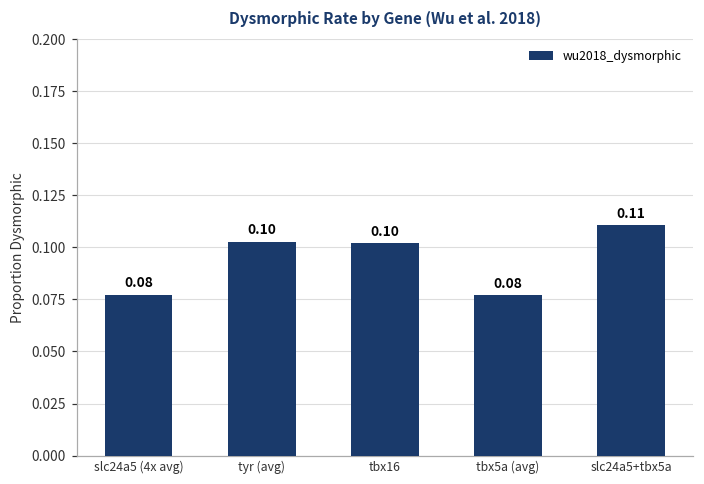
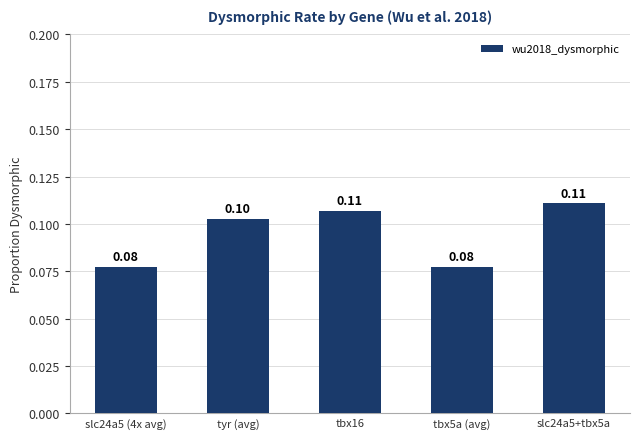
  {
    "slc24a5 (4x avg)": 0.08,
    "tyr (avg)": 0.10,
-   "tbx16": 0.10,
+   "tbx16": 0.11,
    "tbx5a (avg)": 0.08,
    "slc24a5+tbx5a": 0.11
  }
